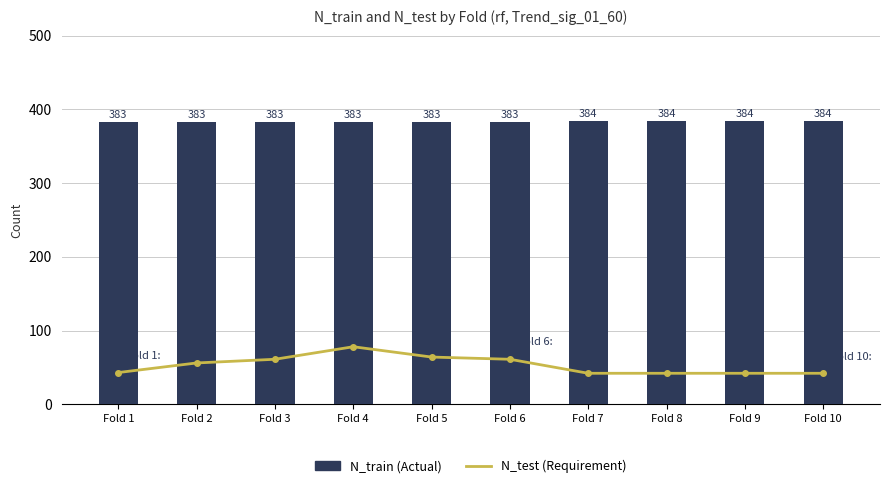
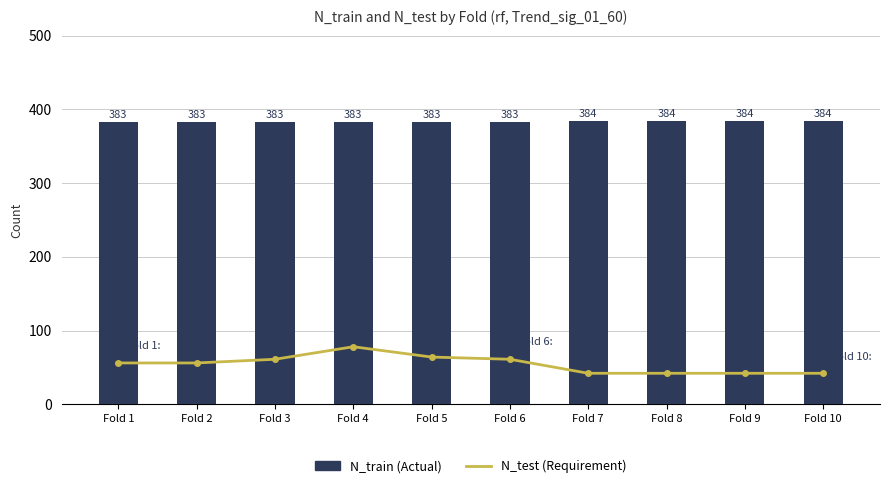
  {
    "N_test (Requirement)": {
-     "Fold 1": 43,
+     "Fold 1": 56,
      "Fold 6": 61,
      "Fold 10": 42
    },
    "N_train (Actual)": {
      "Fold 1": 383,
      "Fold 2": 383,
      "Fold 3": 383,
      "Fold 4": 383,
      "Fold 5": 383,
      "Fold 6": 383,
      "Fold 7": 384,
      "Fold 8": 384,
      "Fold 9": 384,
      "Fold 10": 384
    }
  }
